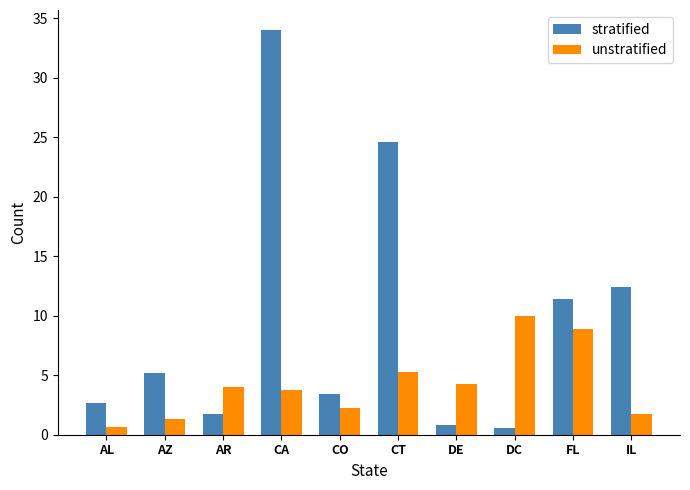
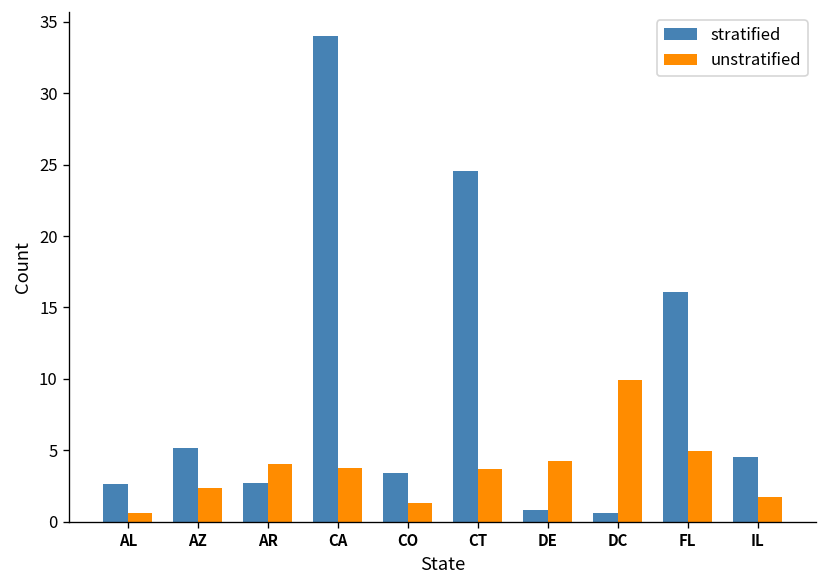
  {
    "stratified": {
      "AL": 2.6,
      "AZ": 5.2,
-     "AR": 1.8,
+     "AR": 2.7,
      "CA": 34.0,
      "CO": 3.4,
      "CT": 24.6,
      "DE": 0.8,
      "DC": 0.6,
-     "FL": 11.4,
-     "IL": 12.4
+     "FL": 16.0,
+     "IL": 4.5
    },
    "unstratified": {
      "AL": 0.6,
-     "AZ": 1.3,
+     "AZ": 2.3,
      "AR": 4.0,
      "CA": 3.8,
-     "CO": 2.2,
-     "CT": 5.3,
+     "CO": 1.3,
+     "CT": 3.7,
      "DE": 4.3,
      "DC": 10.0,
-     "FL": 8.9,
+     "FL": 4.9,
      "IL": 1.7
    }
  }
